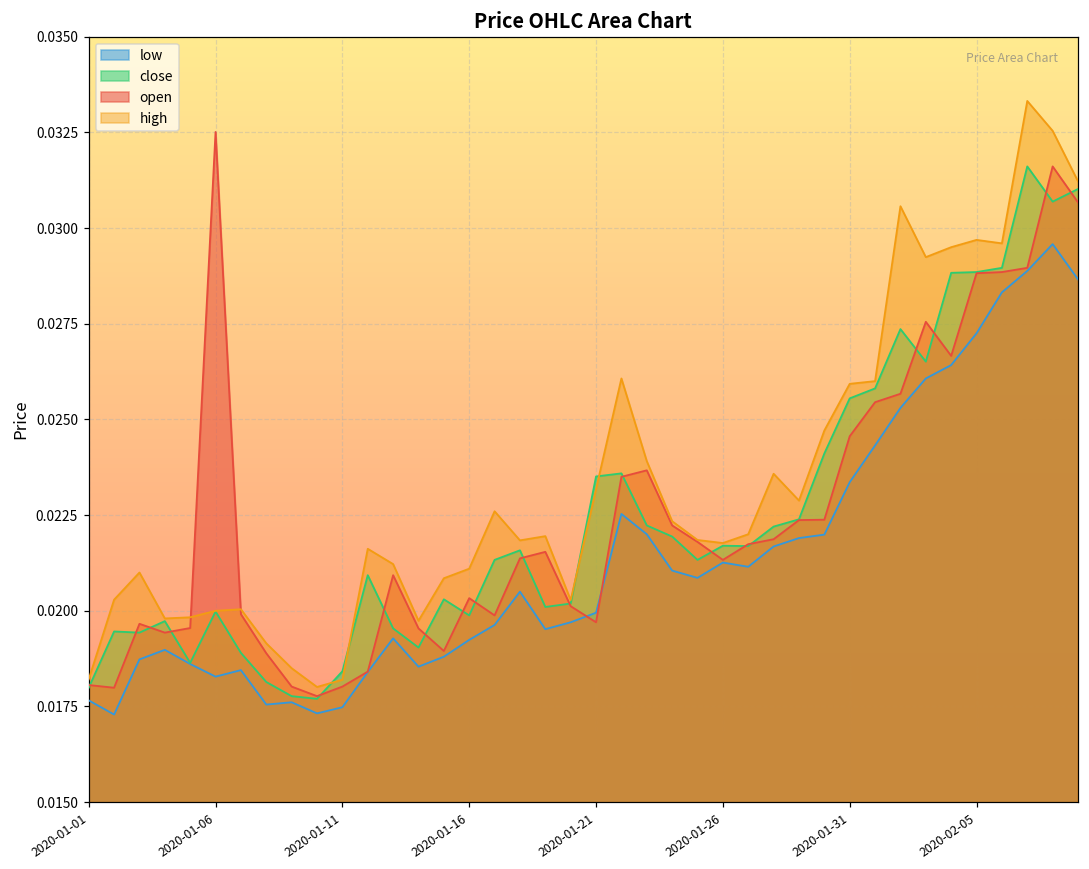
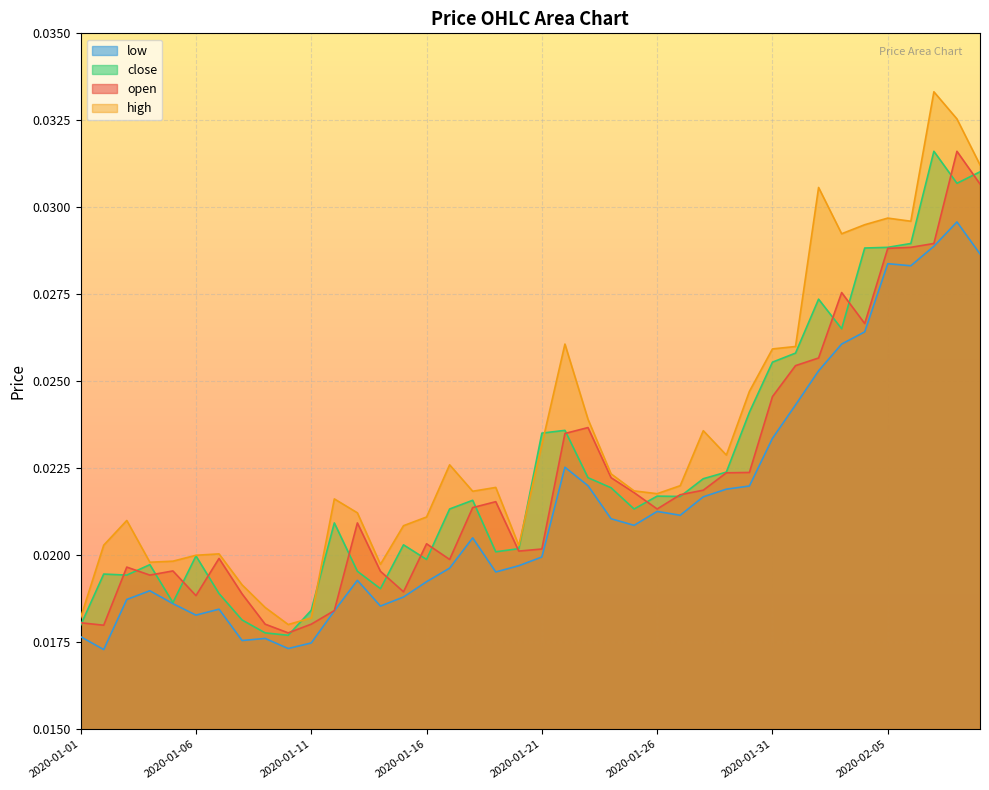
  {
    "low": {
      "2020-01-01": 0.0177,
      "2020-01-06": 0.0183,
      "2020-01-11": 0.0175,
      "2020-01-16": 0.0192,
      "2020-01-21": 0.0200,
      "2020-01-31": 0.0234,
-     "2020-02-05": 0.0273
+     "2020-02-05": 0.0284
    },
    "close": {
      "2020-01-11": 0.0184,
      "2020-01-16": 0.0199,
      "2020-01-21": 0.0235,
      "2020-01-31": 0.0256
    },
    "open": {
-     "2020-01-06": 0.0325,
+     "2020-01-06": 0.0188,
      "2020-01-11": 0.0180,
      "2020-01-16": 0.0203,
-     "2020-01-21": 0.0197,
+     "2020-01-21": 0.0202,
      "2020-01-31": 0.0246
    },
    "high": {
      "2020-01-01": 0.0182,
      "2020-01-11": 0.0182,
      "2020-01-16": 0.0211,
      "2020-01-21": 0.0232,
      "2020-01-31": 0.0259,
      "2020-02-05": 0.0297
    }
  }
